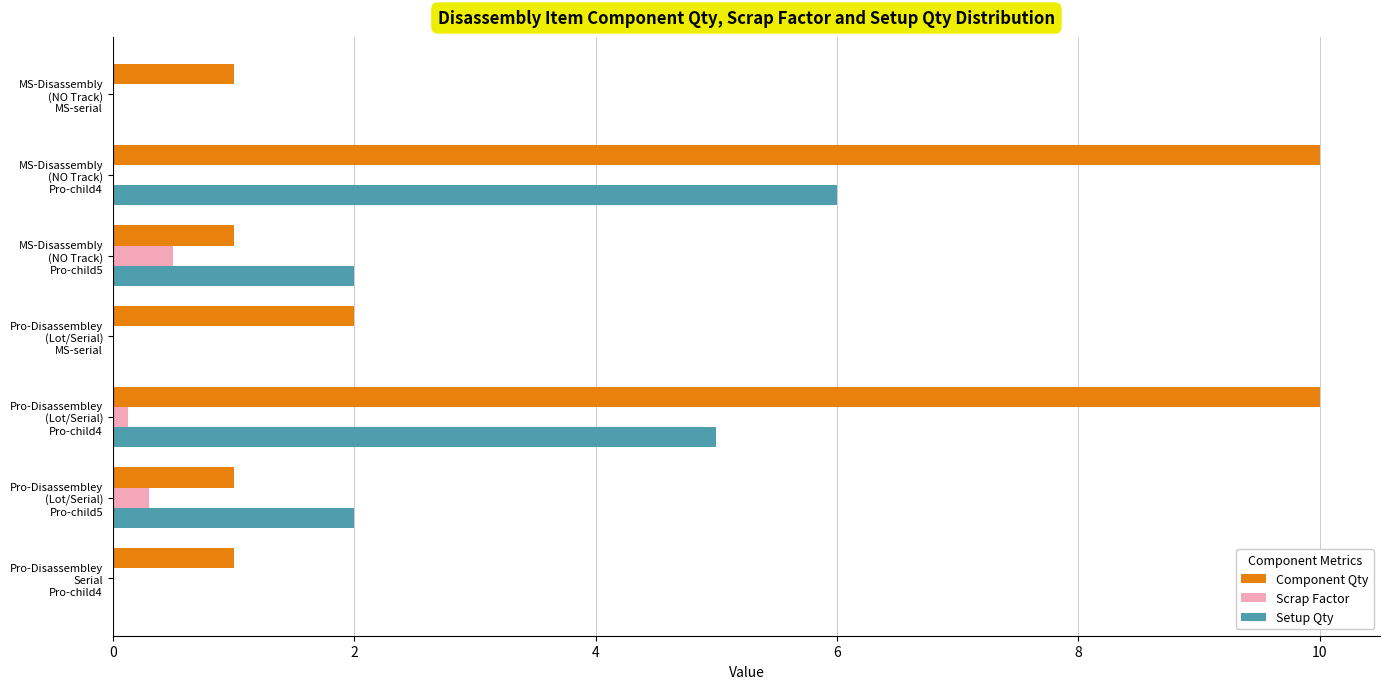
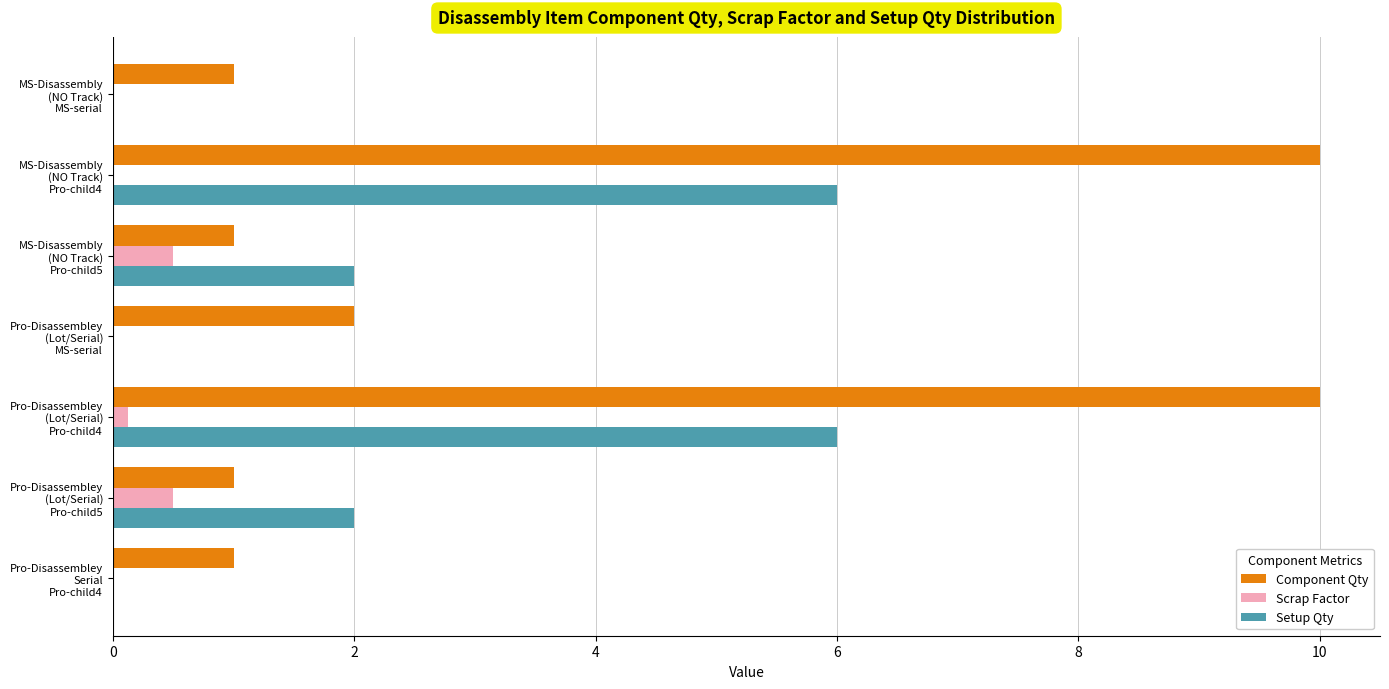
  {
    "Component Qty": {
      "MS-Disassembly (NO Track) MS-serial": 1.0,
      "MS-Disassembly (NO Track) Pro-child4": 10.0,
      "MS-Disassembly (NO Track) Pro-child5": 1.0,
      "Pro-Disassembley (Lot/Serial) MS-serial": 2.0,
      "Pro-Disassembley (Lot/Serial) Pro-child4": 10.0,
      "Pro-Disassembley (Lot/Serial) Pro-child5": 1.0,
      "Pro-Disassembley Serial Pro-child4": 1.0
    },
    "Scrap Factor": {
      "MS-Disassembly (NO Track) MS-serial": 0.0,
      "MS-Disassembly (NO Track) Pro-child5": 0.5,
      "Pro-Disassembley (Lot/Serial) MS-serial": 0.0,
      "Pro-Disassembley (Lot/Serial) Pro-child4": 0.13,
-     "Pro-Disassembley (Lot/Serial) Pro-child5": 0.3,
+     "Pro-Disassembley (Lot/Serial) Pro-child5": 0.5,
      "Pro-Disassembley Serial Pro-child4": 0.0
    },
    "Setup Qty": {
      "MS-Disassembly (NO Track) MS-serial": 0,
      "MS-Disassembly (NO Track) Pro-child4": 6,
      "MS-Disassembly (NO Track) Pro-child5": 2,
      "Pro-Disassembley (Lot/Serial) MS-serial": 0,
-     "Pro-Disassembley (Lot/Serial) Pro-child4": 5,
+     "Pro-Disassembley (Lot/Serial) Pro-child4": 6,
      "Pro-Disassembley (Lot/Serial) Pro-child5": 2,
      "Pro-Disassembley Serial Pro-child4": 0
    }
  }
